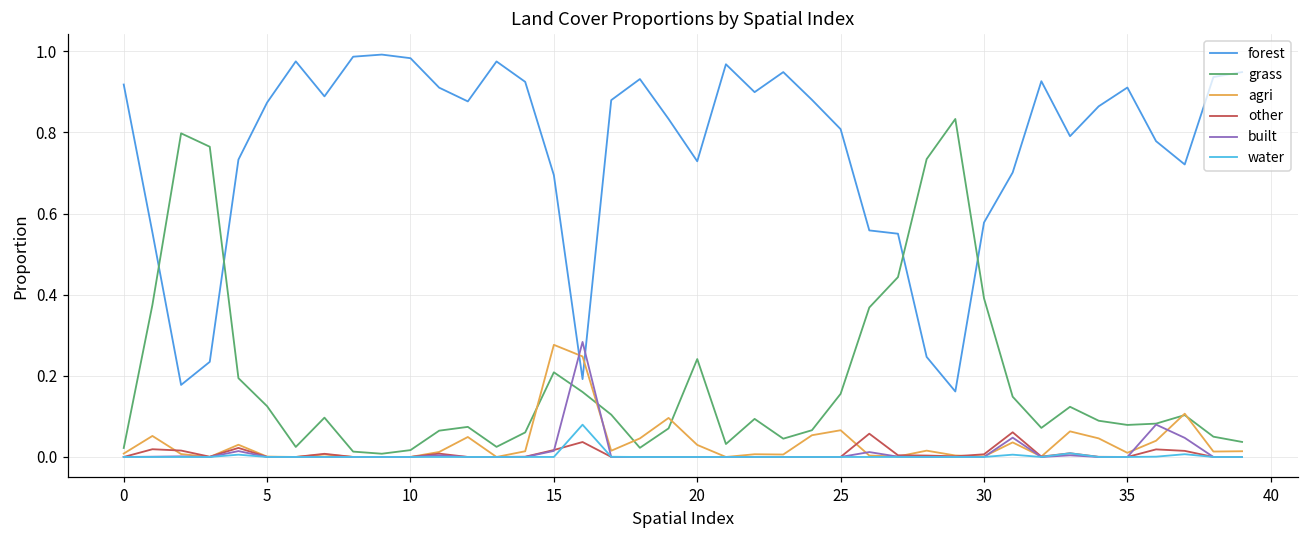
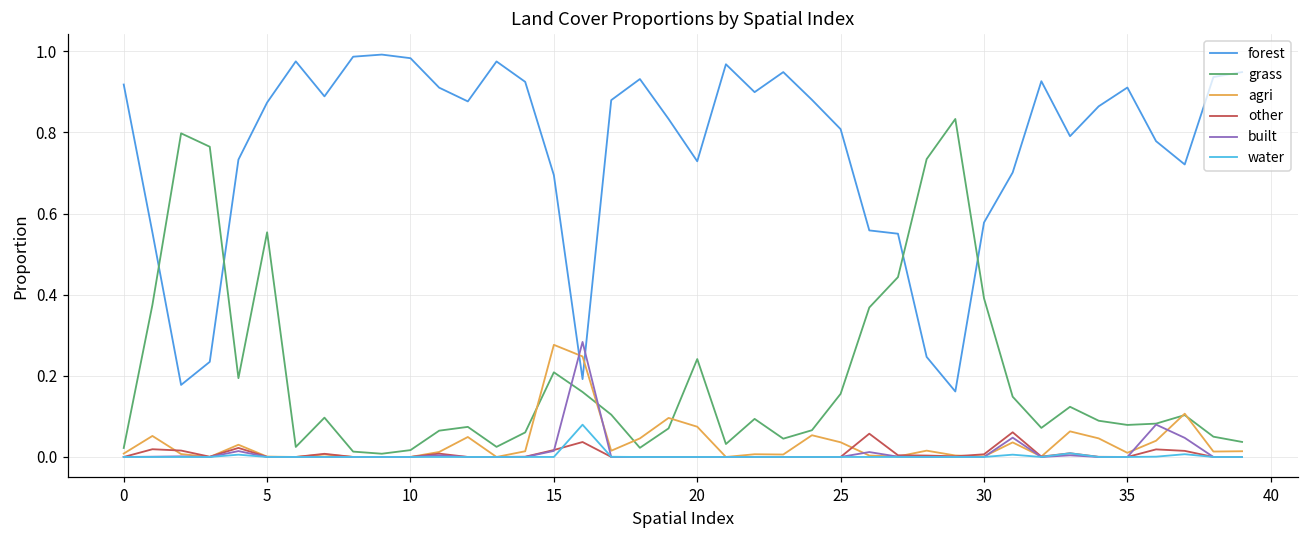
  {
    "grass": {
      "0": 0.02,
-     "5": 0.13,
+     "5": 0.55,
      "10": 0.02,
      "15": 0.21,
      "20": 0.24,
      "25": 0.16,
      "30": 0.39,
      "35": 0.08
    },
    "agri": {
      "0": 0.01,
      "15": 0.28,
-     "20": 0.03,
-     "25": 0.07,
+     "20": 0.07,
+     "25": 0.04,
      "35": 0.01
    }
  }
